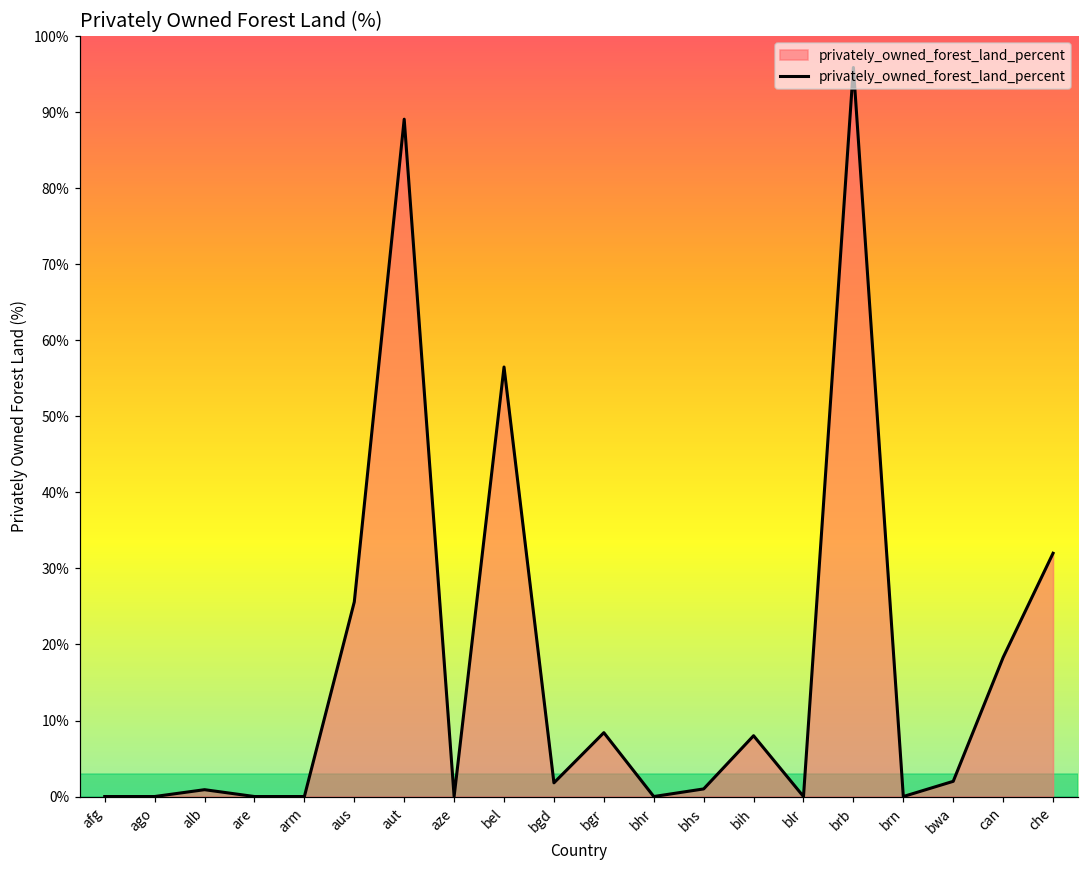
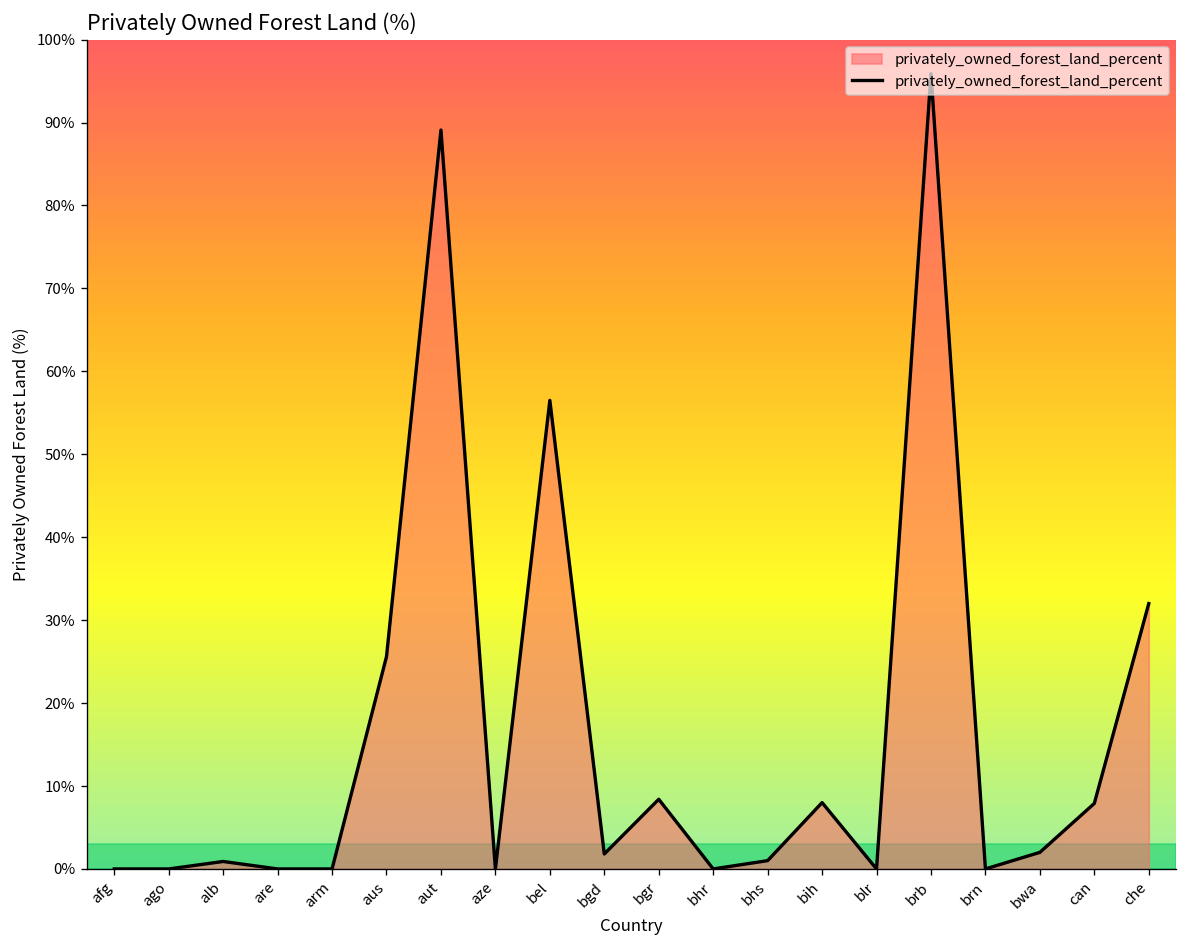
  {
    "aus": "26%",
    "aut": "89%",
    "bel": "57%",
    "bgr": "8%",
    "bih": "8%",
-   "can": "18%",
+   "can": "8%",
    "che": "32%"
  }
